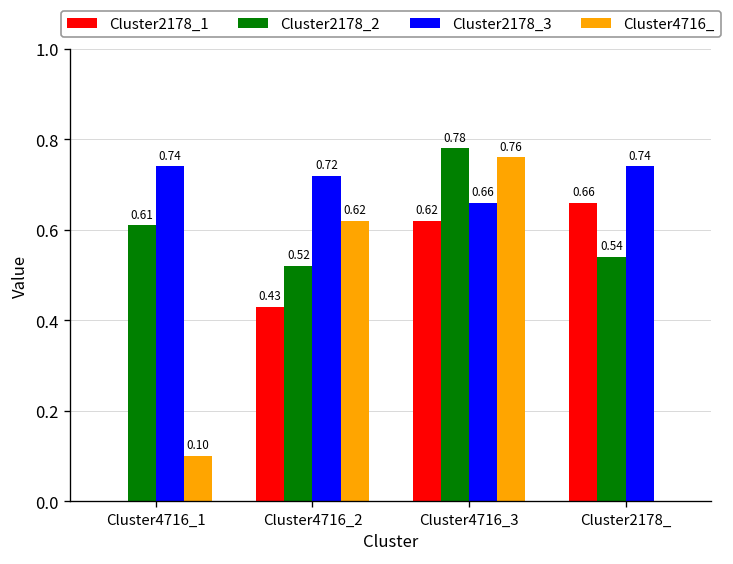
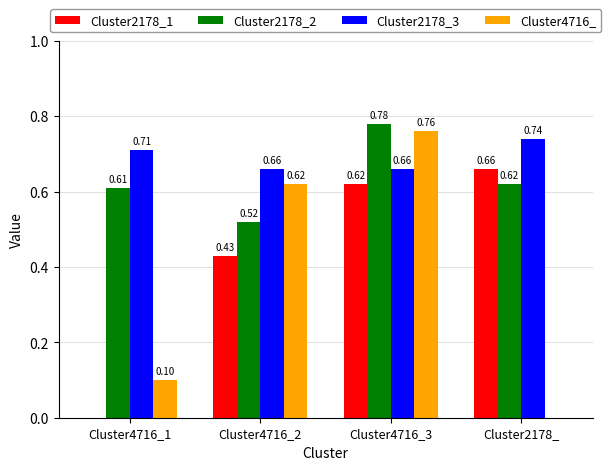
  {
    "Cluster2178_1": {
      "Cluster4716_2": 0.43,
      "Cluster4716_3": 0.62,
      "Cluster2178_": 0.66
    },
    "Cluster2178_2": {
      "Cluster4716_1": 0.61,
      "Cluster4716_2": 0.52,
      "Cluster4716_3": 0.78,
-     "Cluster2178_": 0.54
+     "Cluster2178_": 0.62
    },
    "Cluster2178_3": {
-     "Cluster4716_1": 0.74,
-     "Cluster4716_2": 0.72,
+     "Cluster4716_1": 0.71,
+     "Cluster4716_2": 0.66,
      "Cluster4716_3": 0.66,
      "Cluster2178_": 0.74
    },
    "Cluster4716_": {
      "Cluster4716_1": 0.10,
      "Cluster4716_2": 0.62,
      "Cluster4716_3": 0.76
    }
  }
